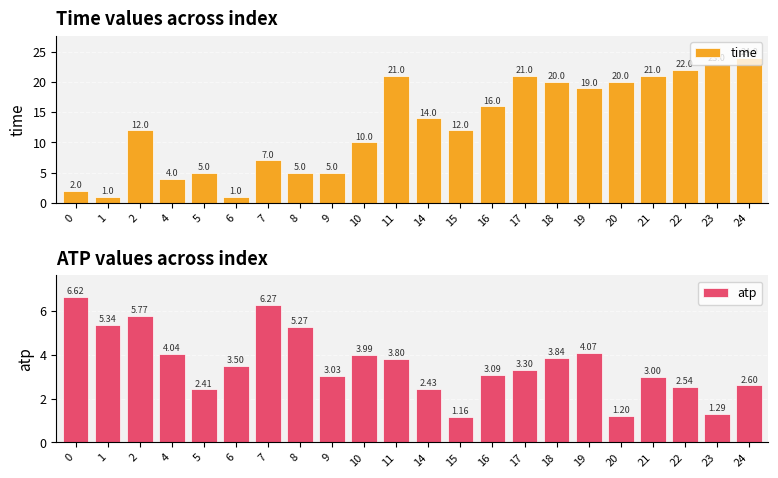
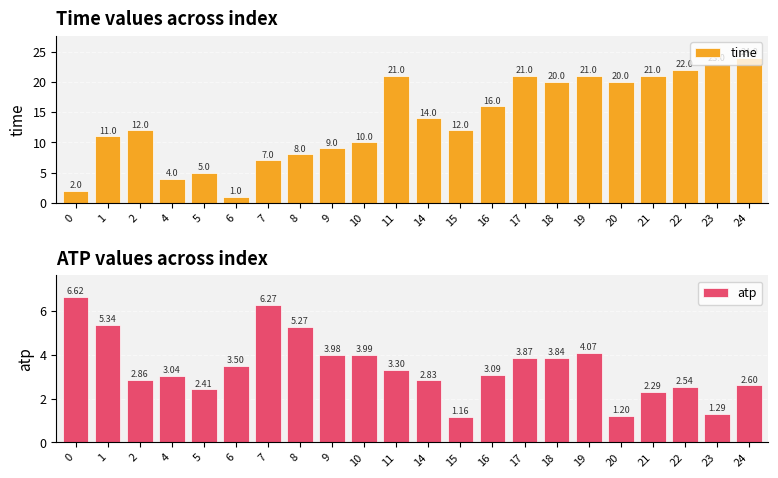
  {
    "Time values across index": {
      "0": 2.0,
-     "1": 1.0,
+     "1": 11.0,
      "2": 12.0,
      "4": 4.0,
      "5": 5.0,
      "6": 1.0,
      "7": 7.0,
-     "8": 5.0,
-     "9": 5.0,
+     "8": 8.0,
+     "9": 9.0,
      "10": 10.0,
      "11": 21.0,
      "14": 14.0,
      "15": 12.0,
      "16": 16.0,
      "17": 21.0,
      "18": 20.0,
-     "19": 19.0,
+     "19": 21.0,
      "20": 20.0,
      "21": 21.0
    },
    "ATP values across index": {
      "0": 6.62,
      "1": 5.34,
-     "2": 5.77,
-     "4": 4.04,
+     "2": 2.86,
+     "4": 3.04,
      "5": 2.41,
      "6": 3.50,
      "7": 6.27,
      "8": 5.27,
-     "9": 3.03,
+     "9": 3.98,
      "10": 3.99,
-     "11": 3.80,
-     "14": 2.43,
+     "11": 3.30,
+     "14": 2.83,
      "15": 1.16,
      "16": 3.09,
-     "17": 3.30,
+     "17": 3.87,
      "18": 3.84,
      "19": 4.07,
      "20": 1.20,
-     "21": 3.00,
+     "21": 2.29,
      "22": 2.54,
      "23": 1.29,
      "24": 2.60
    }
  }
